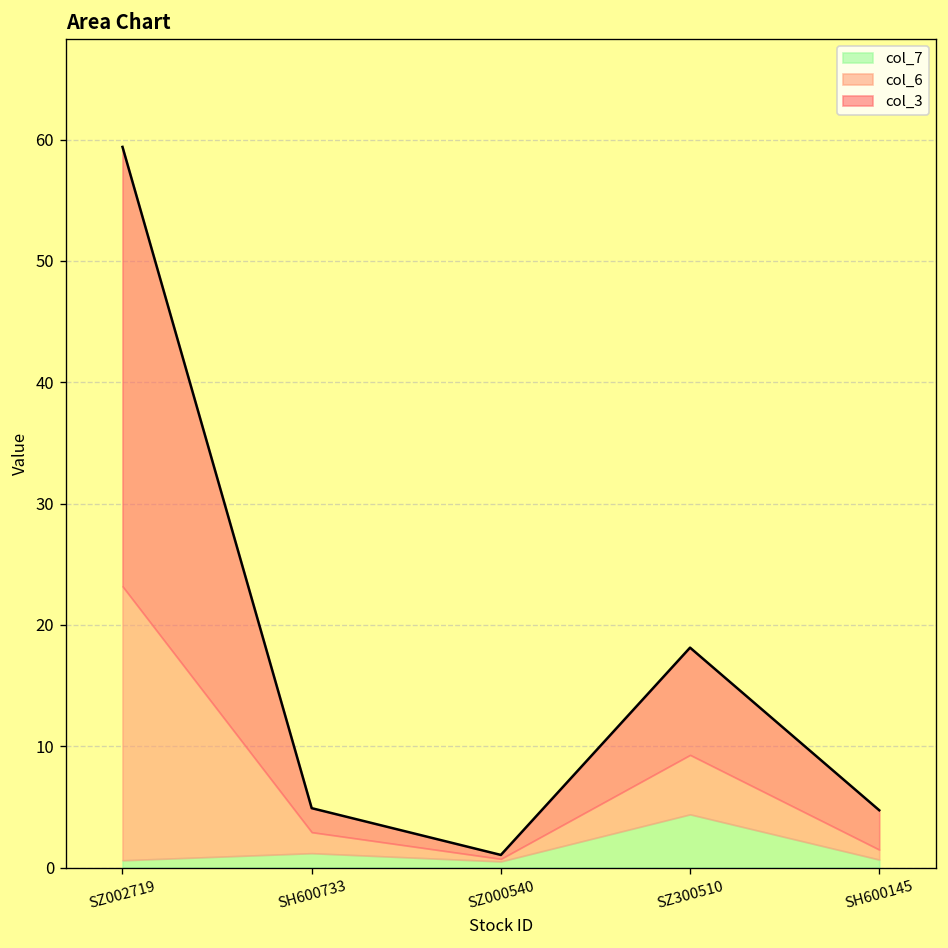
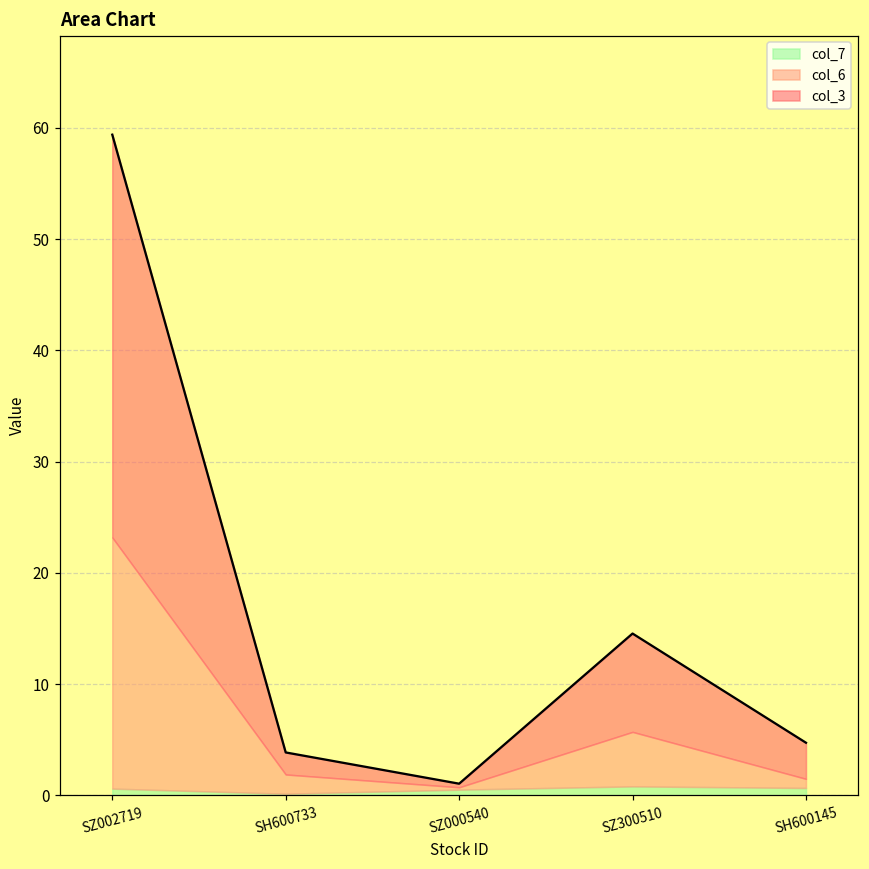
  {
    "col_7": {
      "SZ002719": 0.6,
-     "SH600733": 1.2,
-     "SZ300510": 4.4,
+     "SH600733": 0.1,
+     "SZ300510": 0.8,
      "SH600145": 0.7
    }
  }
